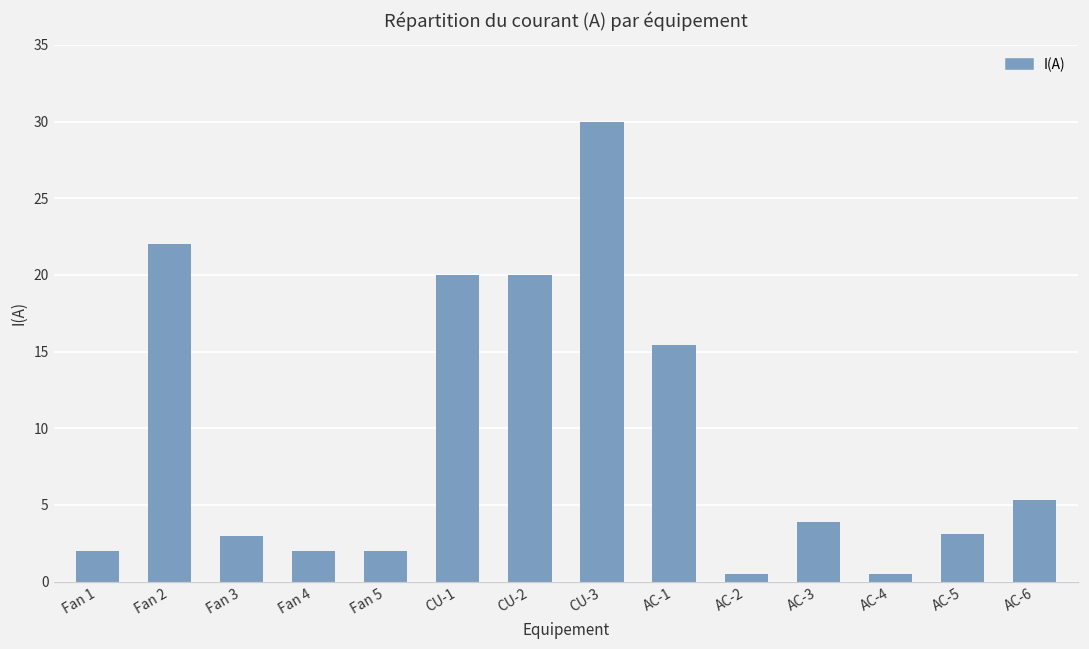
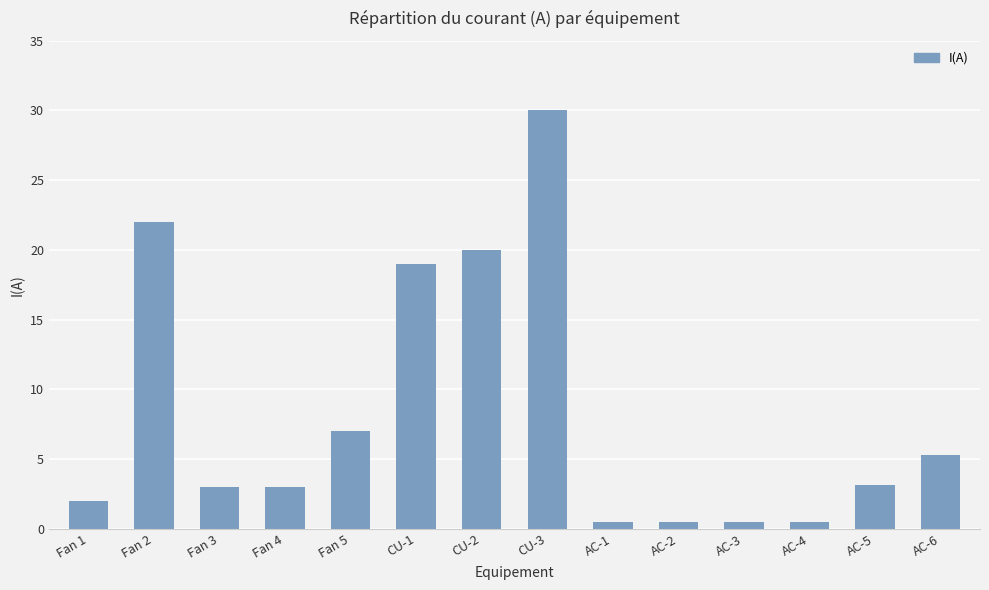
  {
    "Fan 1": 2.0,
    "Fan 2": 22.0,
    "Fan 3": 3.0,
-   "Fan 4": 2,
-   "Fan 5": 2,
-   "CU-1": 20,
+   "Fan 4": 3,
+   "Fan 5": 7,
+   "CU-1": 19,
    "CU-2": 20.0,
    "CU-3": 30.0,
-   "AC-1": 15.4,
+   "AC-1": 0.5,
    "AC-2": 0.5,
-   "AC-3": 3.9,
+   "AC-3": 0.5,
    "AC-4": 0.5,
    "AC-5": 3.1,
    "AC-6": 5.3
  }
